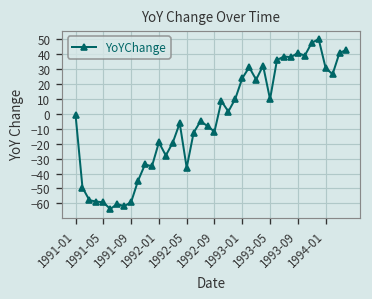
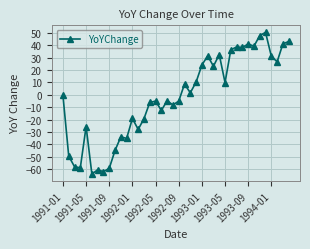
  {
    "1991-01": -1,
-   "1991-05": -59,
+   "1991-05": -26,
    "1991-09": -59,
    "1992-01": -19,
-   "1992-05": -36,
-   "1992-09": -12,
+   "1992-05": -5,
+   "1992-09": -5,
    "1993-01": 24,
    "1993-05": 10,
    "1993-09": 41,
    "1994-01": 31
  }
